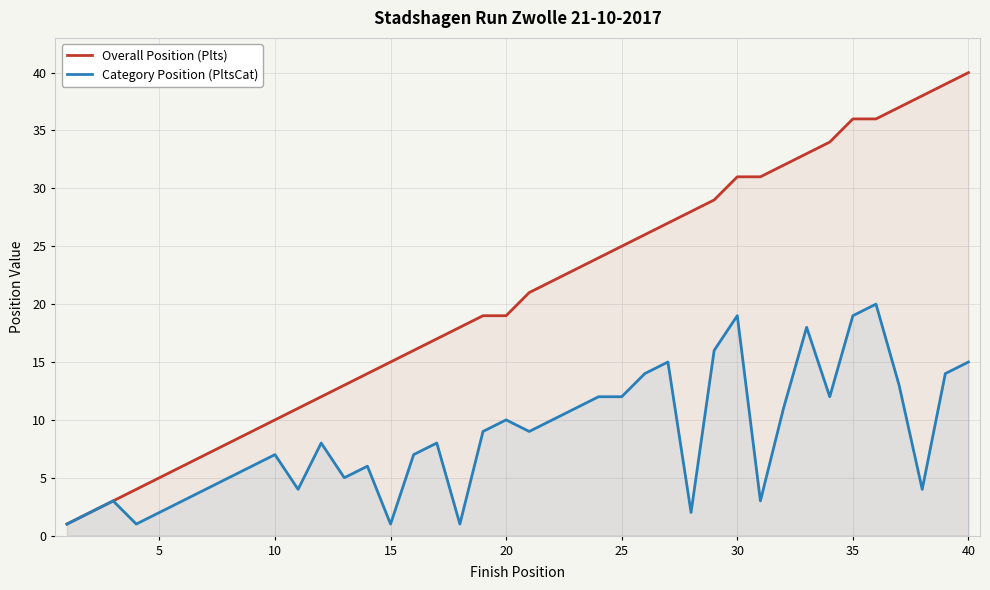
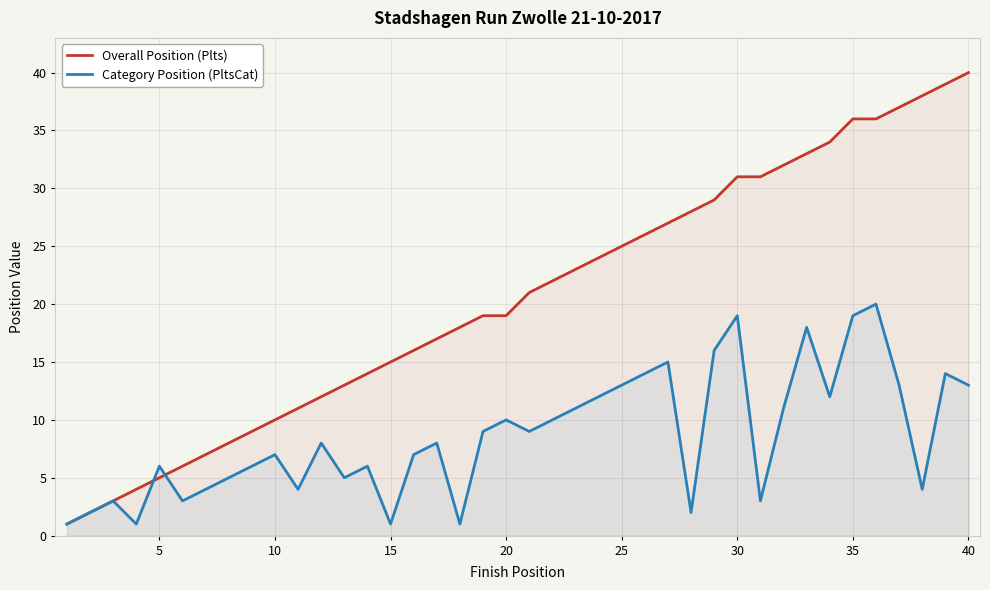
  {
    "Overall Position (Plts)": {
      "5": 5,
      "10": 10,
      "15": 15,
      "20": 19,
      "25": 25,
      "30": 31,
      "35": 36,
      "40": 40
    },
    "Category Position (PltsCat)": {
-     "5": 2,
+     "5": 6,
      "10": 7,
      "15": 1,
      "20": 10,
-     "25": 12,
+     "25": 13,
      "30": 19,
      "35": 19,
-     "40": 15
+     "40": 13
    }
  }
